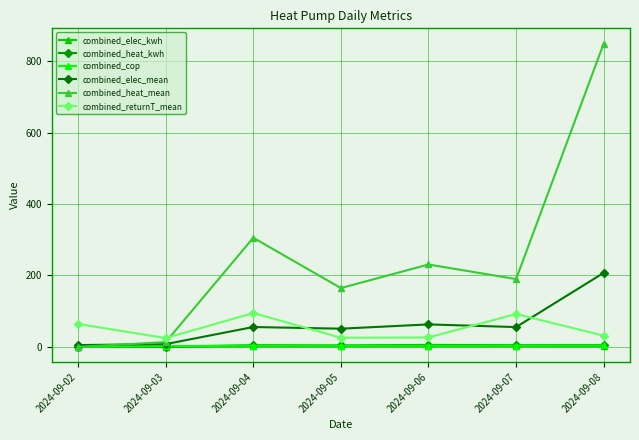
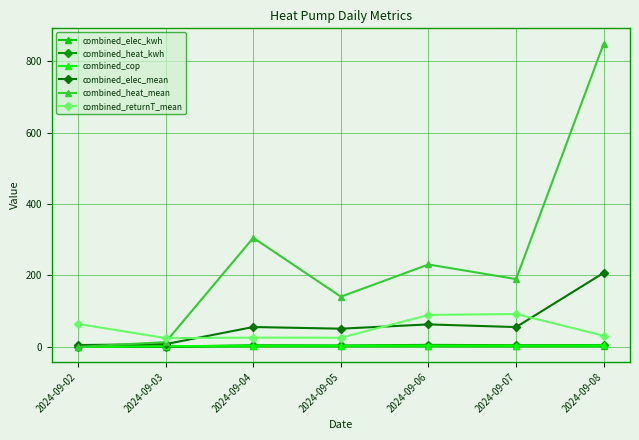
  {
    "combined_heat_mean": {
      "2024-09-04": 310,
-     "2024-09-05": 160,
+     "2024-09-05": 140,
      "2024-09-06": 230,
      "2024-09-07": 190,
      "2024-09-08": 850
    },
    "combined_returnT_mean": {
      "2024-09-02": 60,
      "2024-09-03": 20,
-     "2024-09-04": 90,
+     "2024-09-04": 30,
      "2024-09-05": 30,
-     "2024-09-06": 30,
+     "2024-09-06": 90,
      "2024-09-07": 90,
      "2024-09-08": 30
    }
  }
